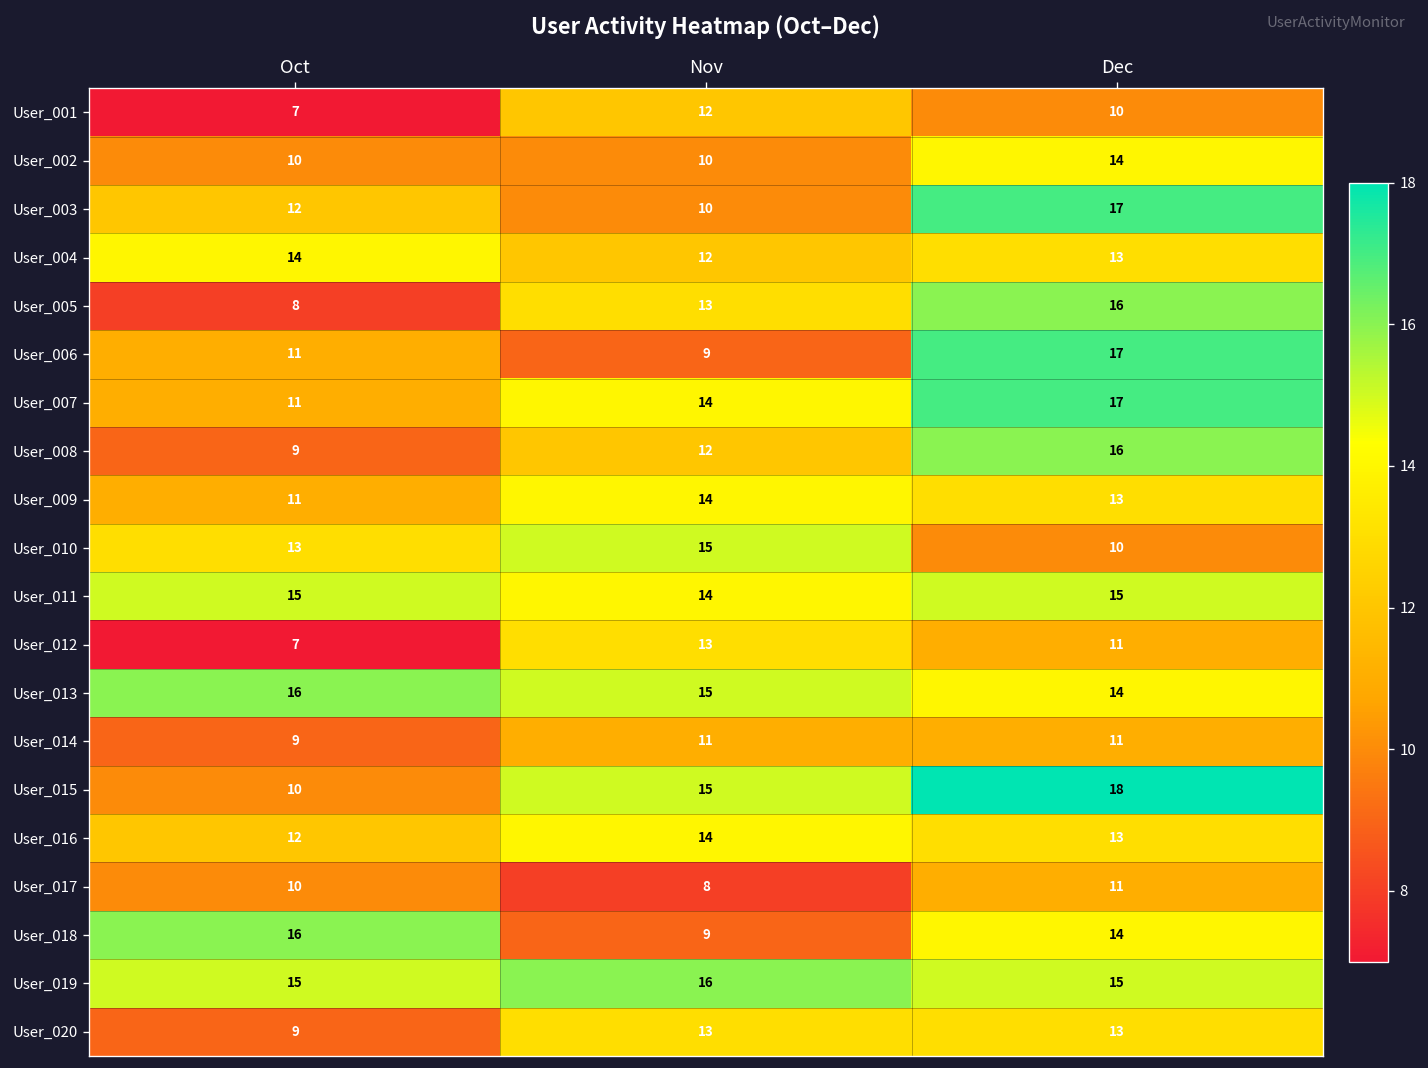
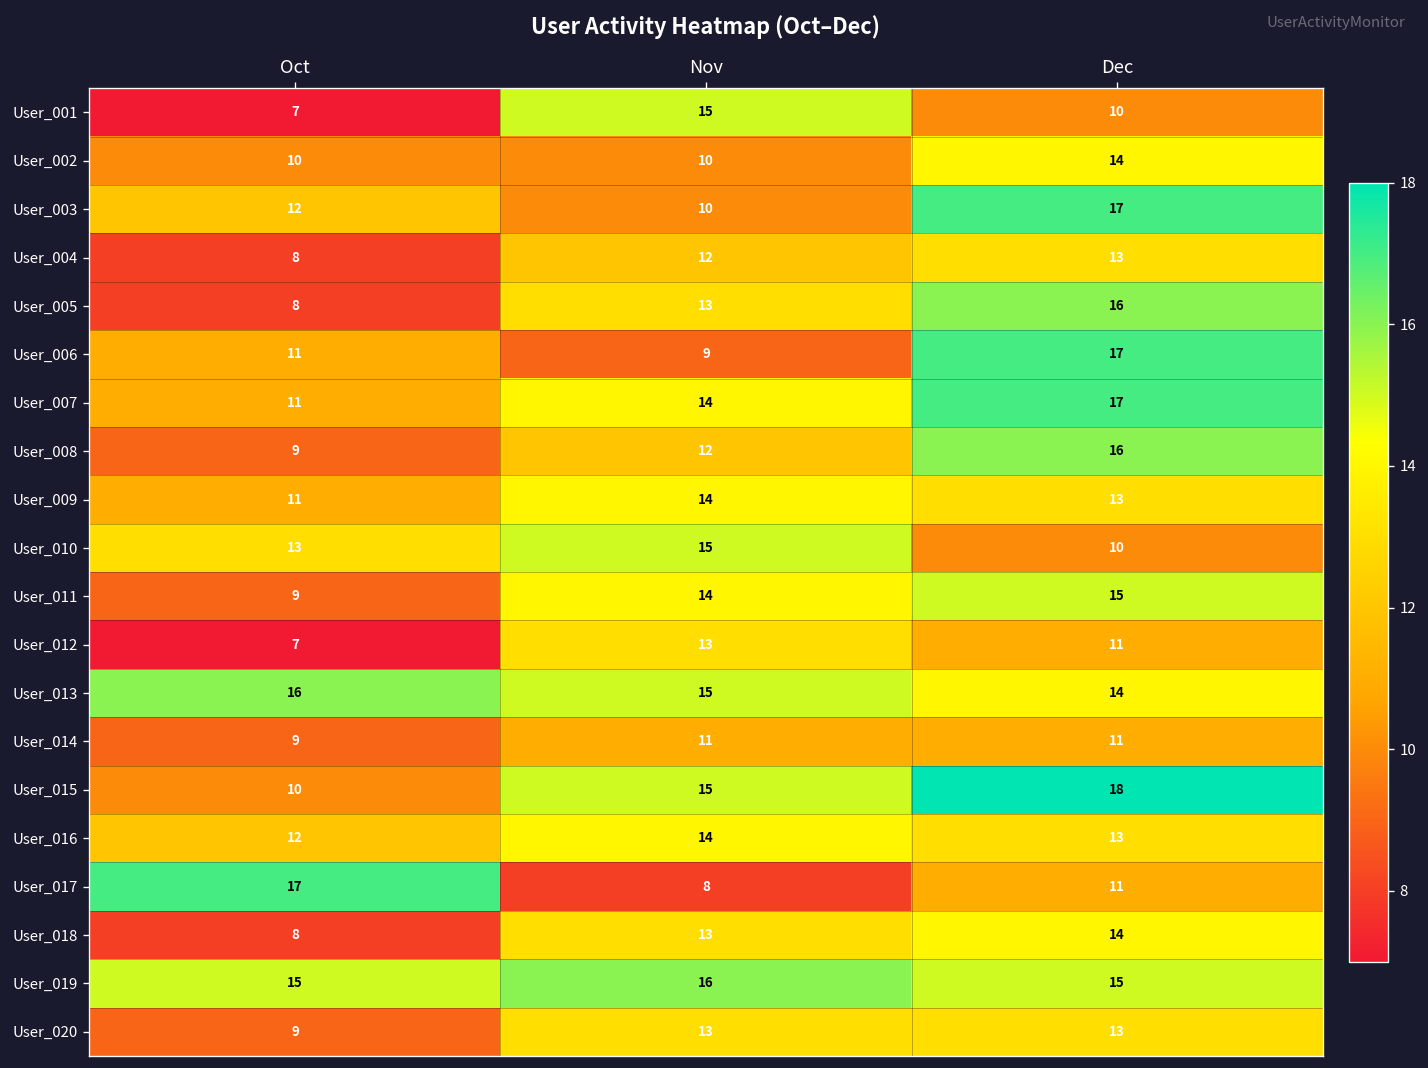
  {
    "User_001": {
      "Oct": 7,
-     "Nov": 12,
+     "Nov": 15,
      "Dec": 10
    },
    "User_002": {
      "Oct": 10,
      "Nov": 10,
      "Dec": 14
    },
    "User_003": {
      "Oct": 12,
      "Nov": 10,
      "Dec": 17
    },
    "User_004": {
-     "Oct": 14,
+     "Oct": 8,
      "Nov": 12,
      "Dec": 13
    },
    "User_005": {
      "Oct": 8,
      "Nov": 13,
      "Dec": 16
    },
    "User_006": {
      "Oct": 11,
      "Nov": 9,
      "Dec": 17
    },
    "User_007": {
      "Oct": 11,
      "Nov": 14,
      "Dec": 17
    },
    "User_008": {
      "Oct": 9,
      "Nov": 12,
      "Dec": 16
    },
    "User_009": {
      "Oct": 11,
      "Nov": 14,
      "Dec": 13
    },
    "User_010": {
      "Oct": 13,
      "Nov": 15,
      "Dec": 10
    },
    "User_011": {
-     "Oct": 15,
+     "Oct": 9,
      "Nov": 14,
      "Dec": 15
    },
    "User_012": {
      "Oct": 7,
      "Nov": 13,
      "Dec": 11
    },
    "User_013": {
      "Oct": 16,
      "Nov": 15,
      "Dec": 14
    },
    "User_014": {
      "Oct": 9,
      "Nov": 11,
      "Dec": 11
    },
    "User_015": {
      "Oct": 10,
      "Nov": 15,
      "Dec": 18
    },
    "User_016": {
      "Oct": 12,
      "Nov": 14,
      "Dec": 13
    },
    "User_017": {
-     "Oct": 10,
+     "Oct": 17,
      "Nov": 8,
      "Dec": 11
    },
    "User_018": {
-     "Oct": 16,
-     "Nov": 9,
+     "Oct": 8,
+     "Nov": 13,
      "Dec": 14
    },
    "User_019": {
      "Oct": 15,
      "Nov": 16,
      "Dec": 15
    },
    "User_020": {
      "Oct": 9,
      "Nov": 13,
      "Dec": 13
    }
  }
